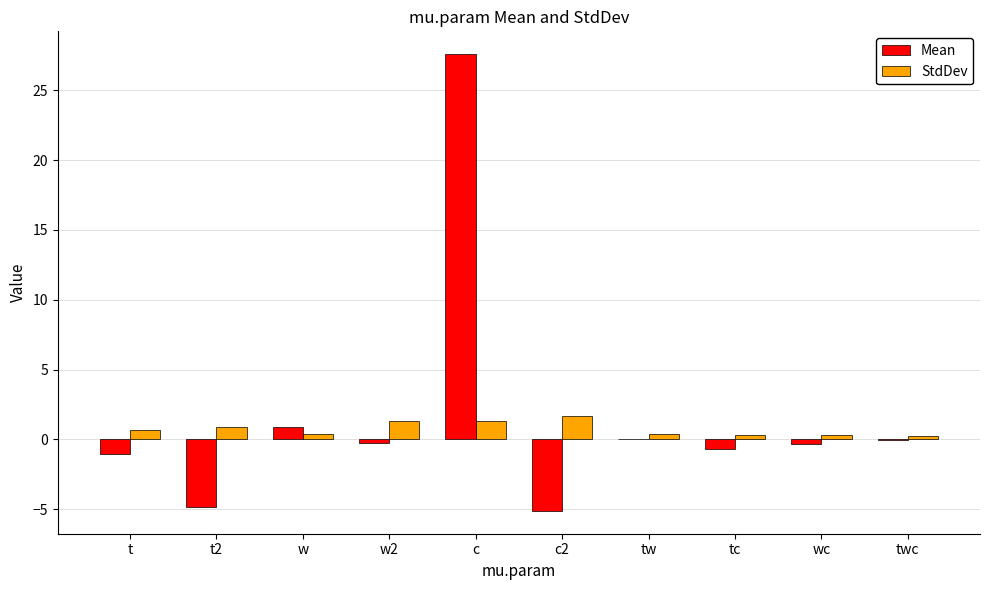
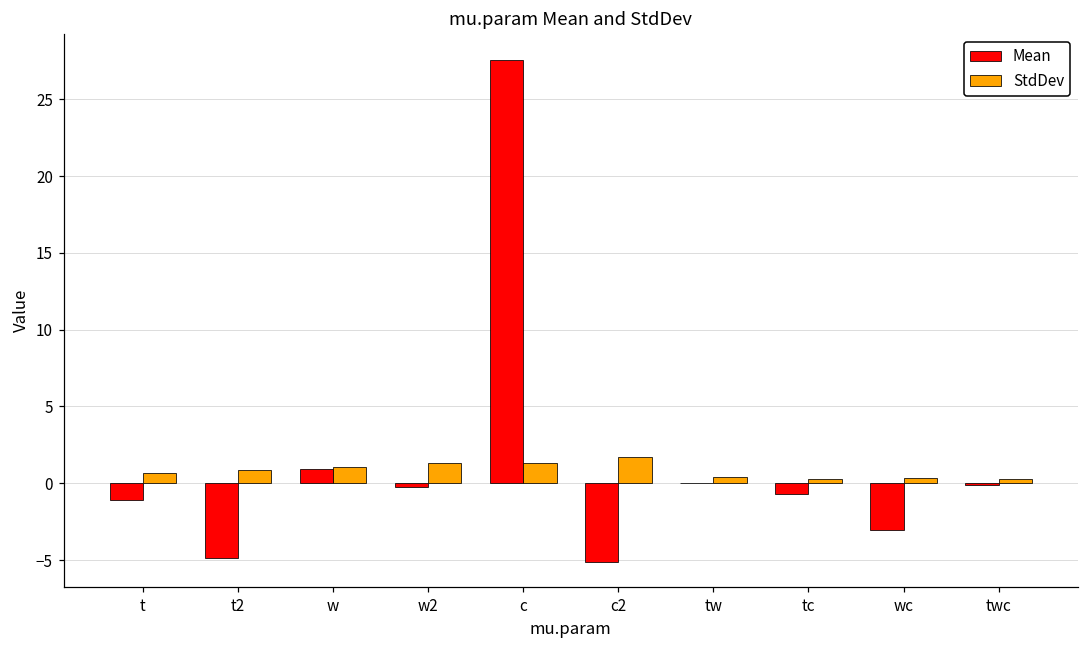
  {
    "Mean": {
      "t": -1.1,
      "t2": -4.9,
      "w": 0.9,
      "w2": -0.3,
      "c": 27.6,
      "c2": -5.1,
      "tc": -0.7,
-     "wc": -0.4
+     "wc": -3.0
    },
    "StdDev": {
      "t": 0.6,
      "t2": 0.9,
-     "w": 0.4,
+     "w": 1.1,
      "w2": 1.3,
      "c": 1.3,
      "c2": 1.7,
      "tw": 0.4,
      "tc": 0.3,
      "wc": 0.3,
      "twc": 0.3
    }
  }
